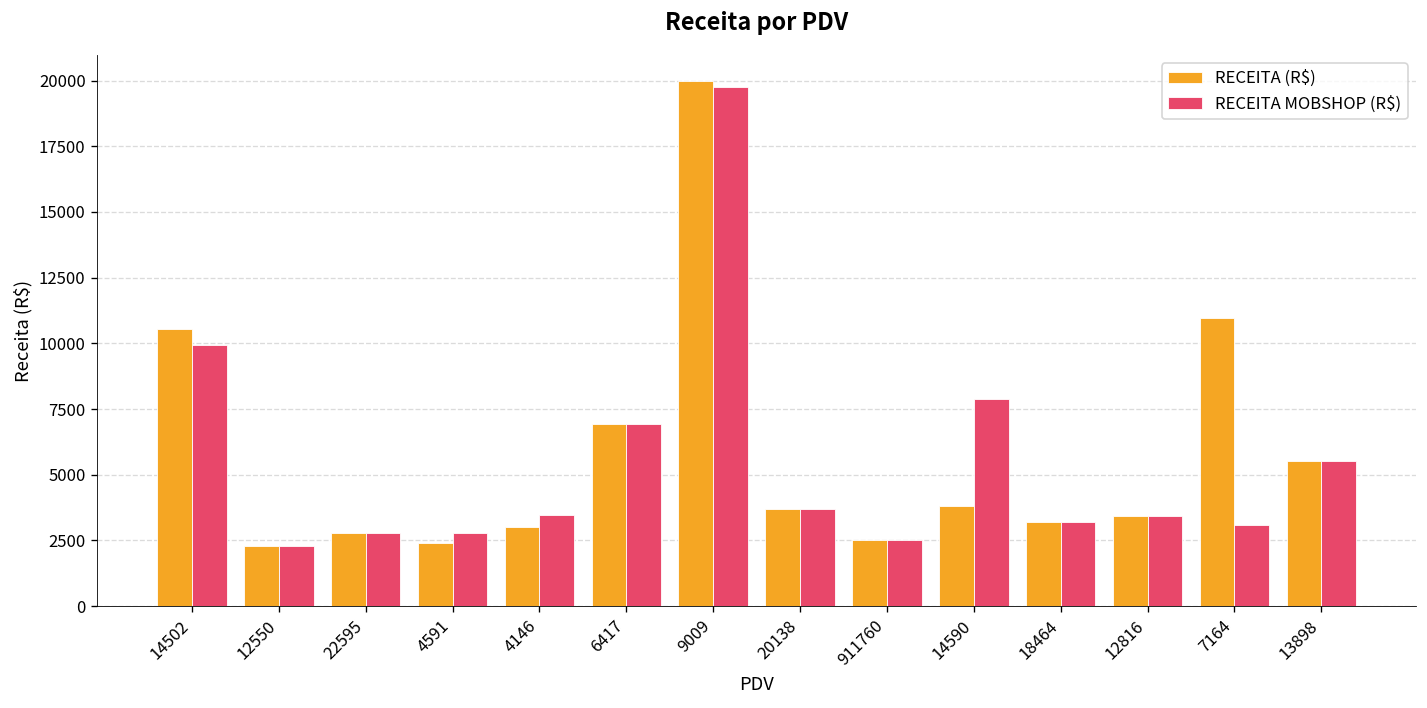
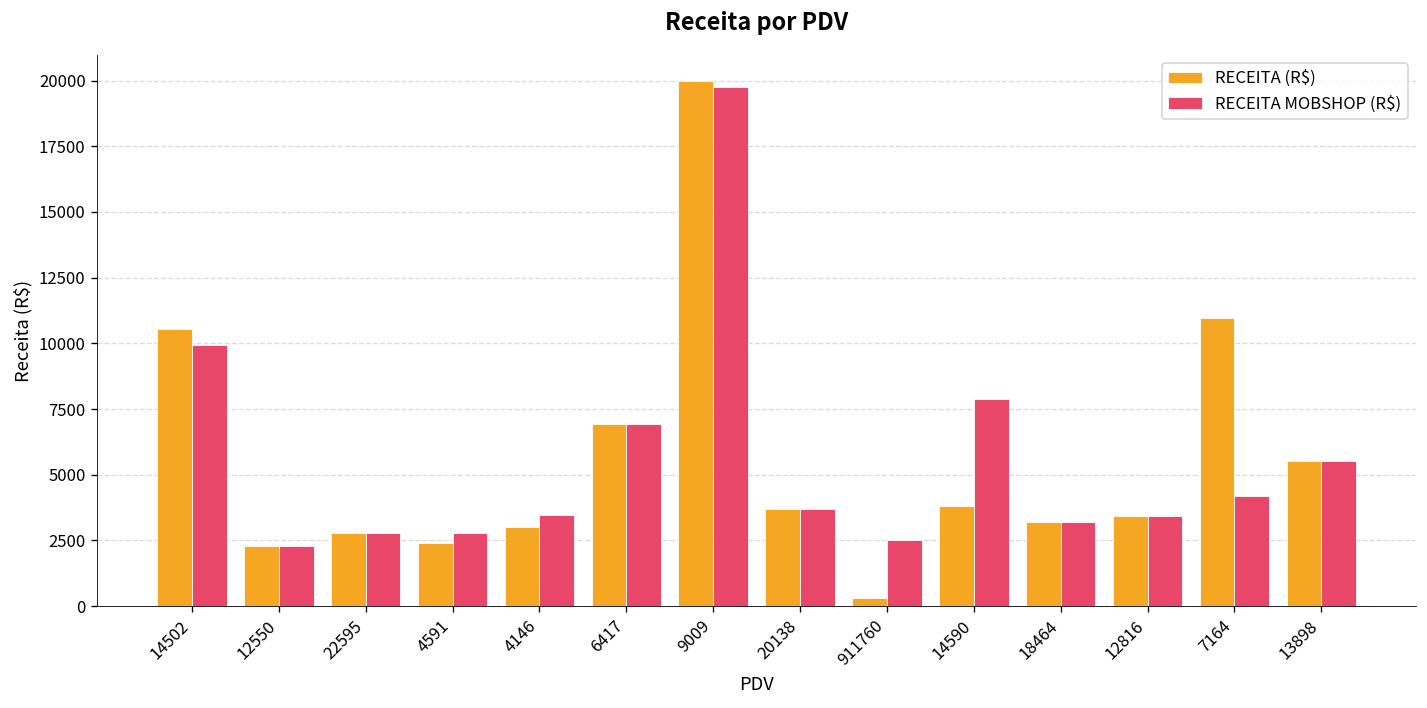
  {
    "RECEITA (R$)": {
      "14502": 10600,
      "12550": 2300,
      "22595": 2800,
      "4591": 2400,
      "4146": 3000,
      "6417": 6900,
      "9009": 20000,
      "20138": 3700,
-     "911760": 2500,
+     "911760": 300,
      "14590": 3800,
      "18464": 3200,
      "12816": 3400,
      "7164": 10900,
      "13898": 5500
    },
    "RECEITA MOBSHOP (R$)": {
      "14502": 9900,
      "12550": 2300,
      "22595": 2800,
      "4591": 2800,
      "4146": 3500,
      "6417": 6900,
      "9009": 19800,
      "20138": 3700,
      "911760": 2500,
      "14590": 7900,
      "18464": 3200,
      "12816": 3400,
-     "7164": 3100,
+     "7164": 4200,
      "13898": 5500
    }
  }
